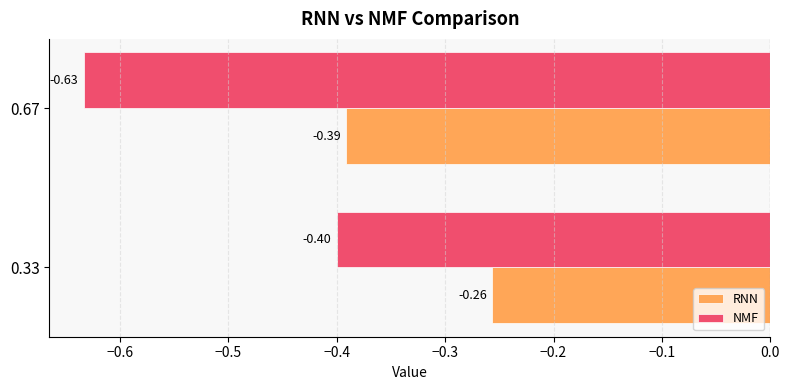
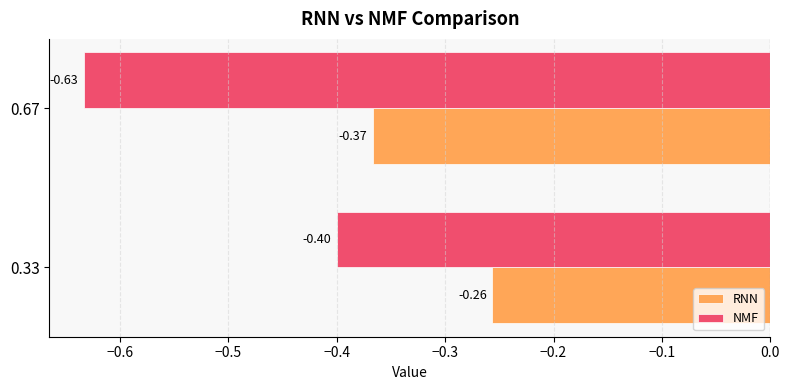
  {
    "RNN": {
-     "0.67": -0.39,
+     "0.67": -0.37,
      "0.33": -0.26
    },
    "NMF": {
      "0.67": -0.63,
      "0.33": -0.40
    }
  }
